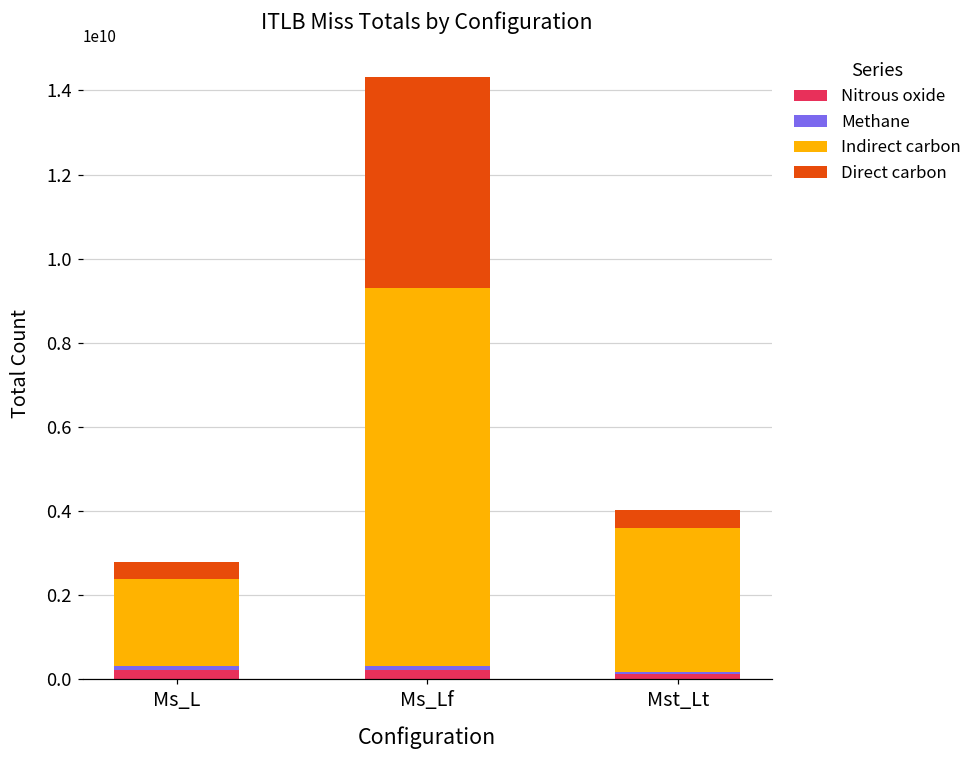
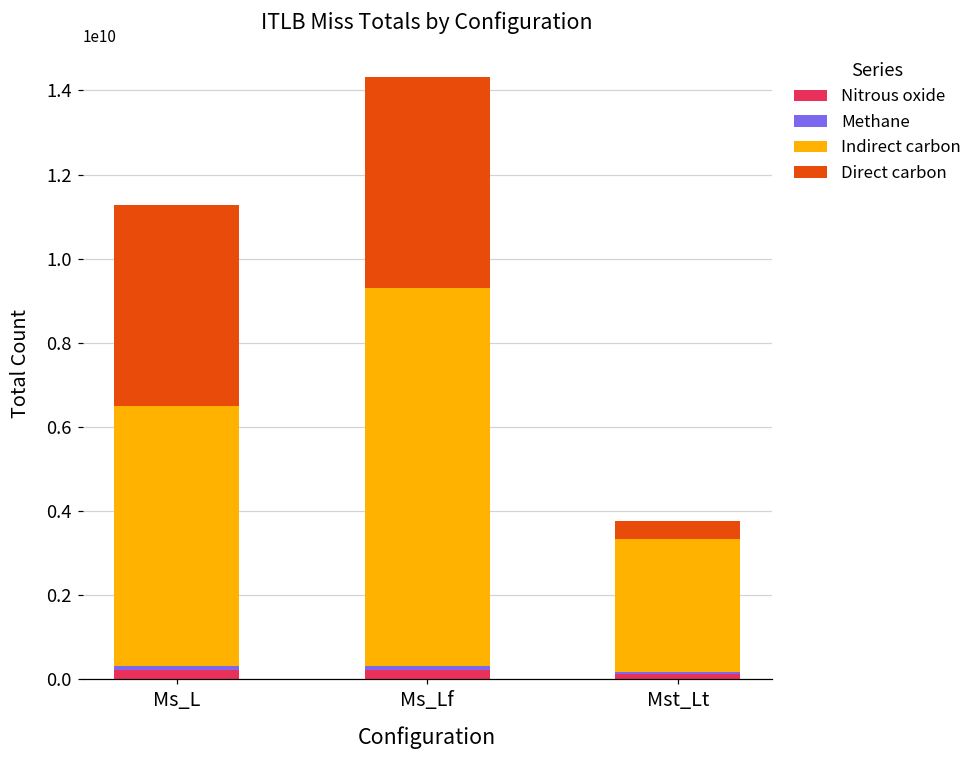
  {
    "Nitrous oxide": {
      "Ms_L": 200000000,
      "Ms_Lf": 200000000,
      "Mst_Lt": 100000000
    },
    "Methane": {
      "Ms_L": 100000000,
      "Ms_Lf": 100000000
    },
    "Indirect carbon": {
-     "Ms_L": 2100000000,
+     "Ms_L": 6200000000,
      "Ms_Lf": 9000000000,
-     "Mst_Lt": 3400000000
+     "Mst_Lt": 3200000000
    },
    "Direct carbon": {
-     "Ms_L": 400000000,
+     "Ms_L": 4800000000,
      "Ms_Lf": 5000000000,
      "Mst_Lt": 400000000
    }
  }
